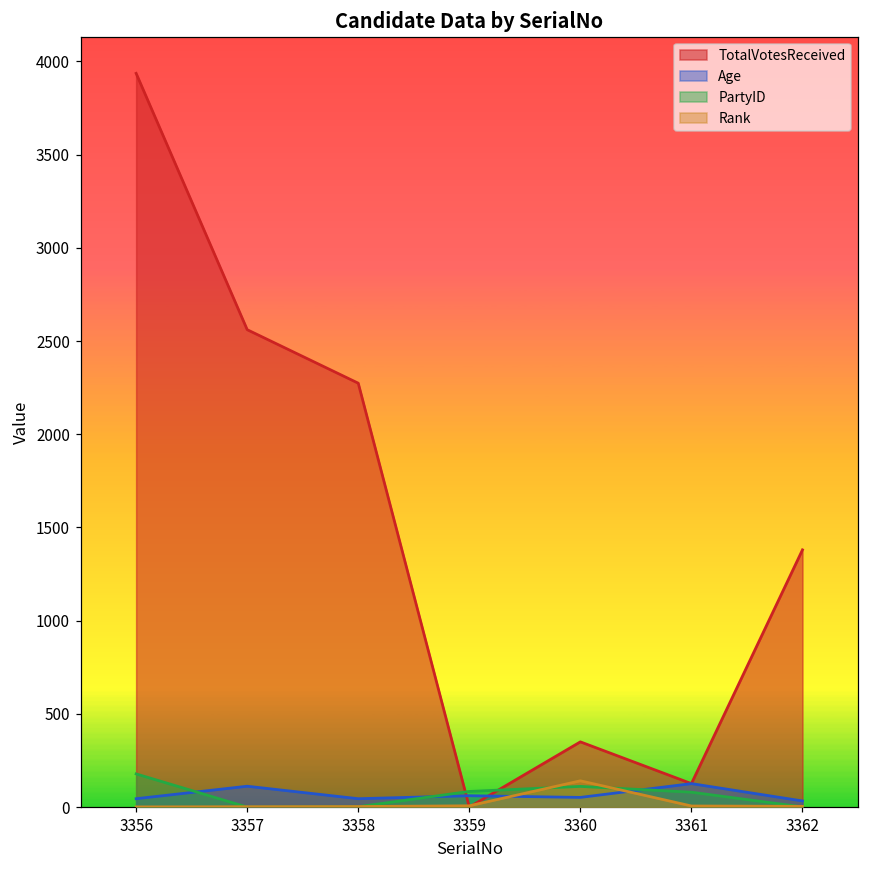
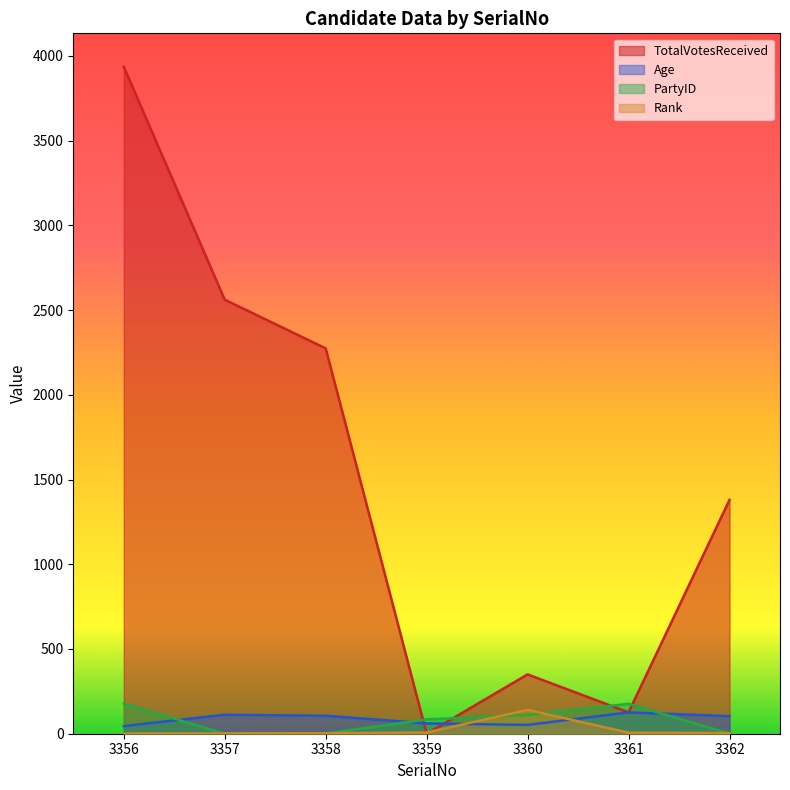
  {
    "TotalVotesReceived": {
      "3356": 3940,
      "3357": 2560,
      "3358": 2270,
      "3360": 350,
      "3362": 1380
    },
    "Age": {
      "3356": 50,
      "3357": 110,
-     "3358": 50,
+     "3358": 110,
      "3359": 60,
      "3360": 50,
-     "3362": 30
+     "3362": 100
    },
    "PartyID": {
      "3356": 180,
      "3359": 80,
      "3360": 110,
-     "3361": 80
+     "3361": 180
    },
    "Rank": {
      "3356": 0,
      "3360": 140,
      "3361": 10
    }
  }
